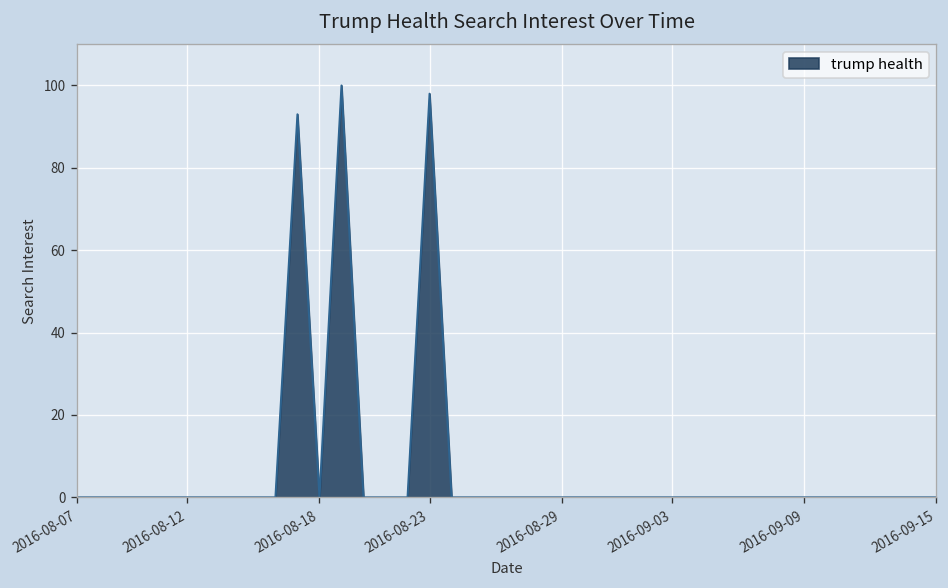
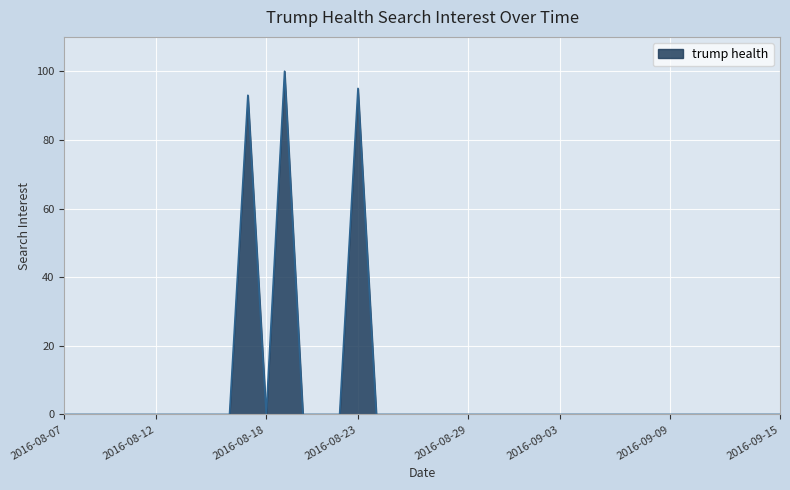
  {
    "2016-08-07": 0,
    "2016-08-12": 0,
    "2016-08-18": 0,
-   "2016-08-23": 98,
+   "2016-08-23": 95,
    "2016-08-29": 0,
    "2016-09-03": 0,
    "2016-09-09": 0,
    "2016-09-15": 0
  }
